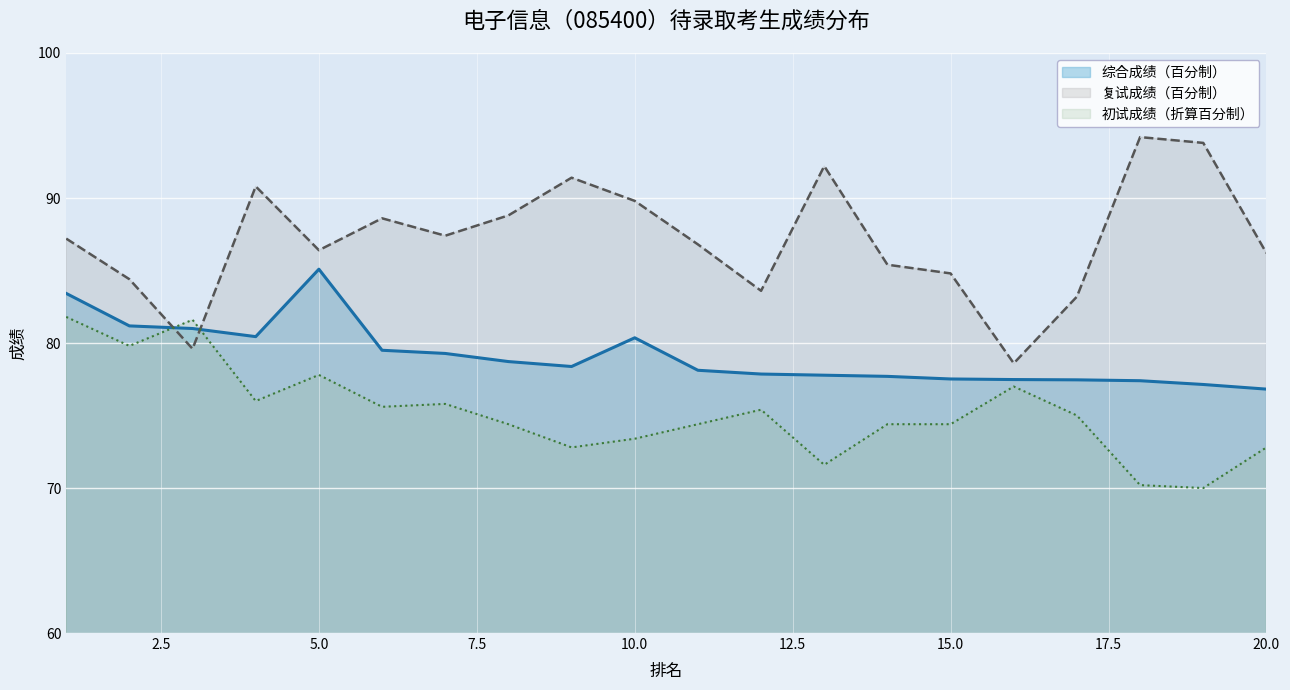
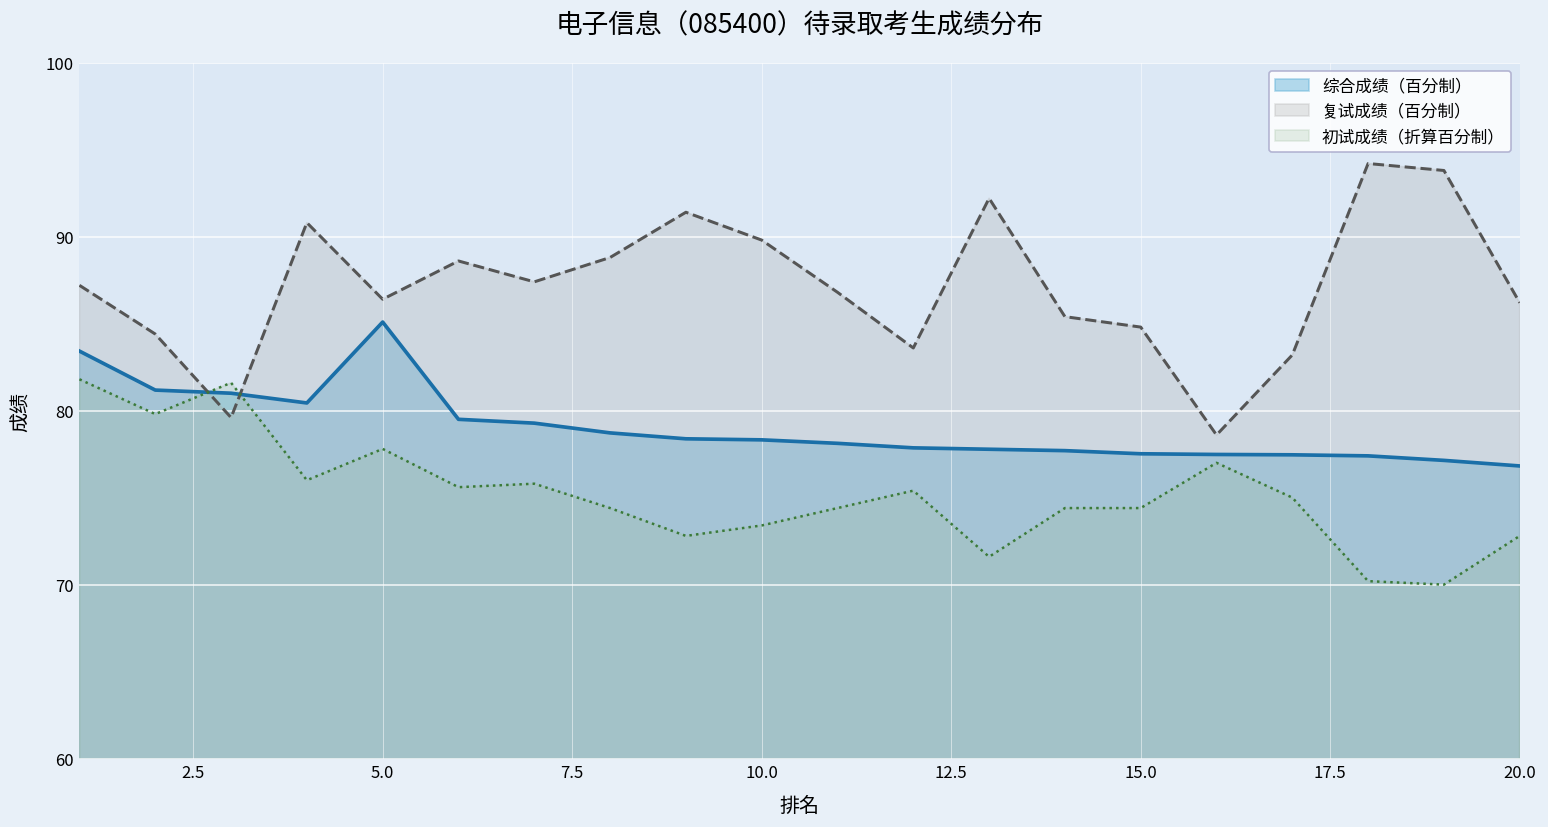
  {
    "综合成绩（百分制）": {
      "5.0": 85.1,
-     "10.0": 80.4,
+     "10.0": 78.3,
      "15.0": 77.5,
      "20.0": 76.8
    }
  }
